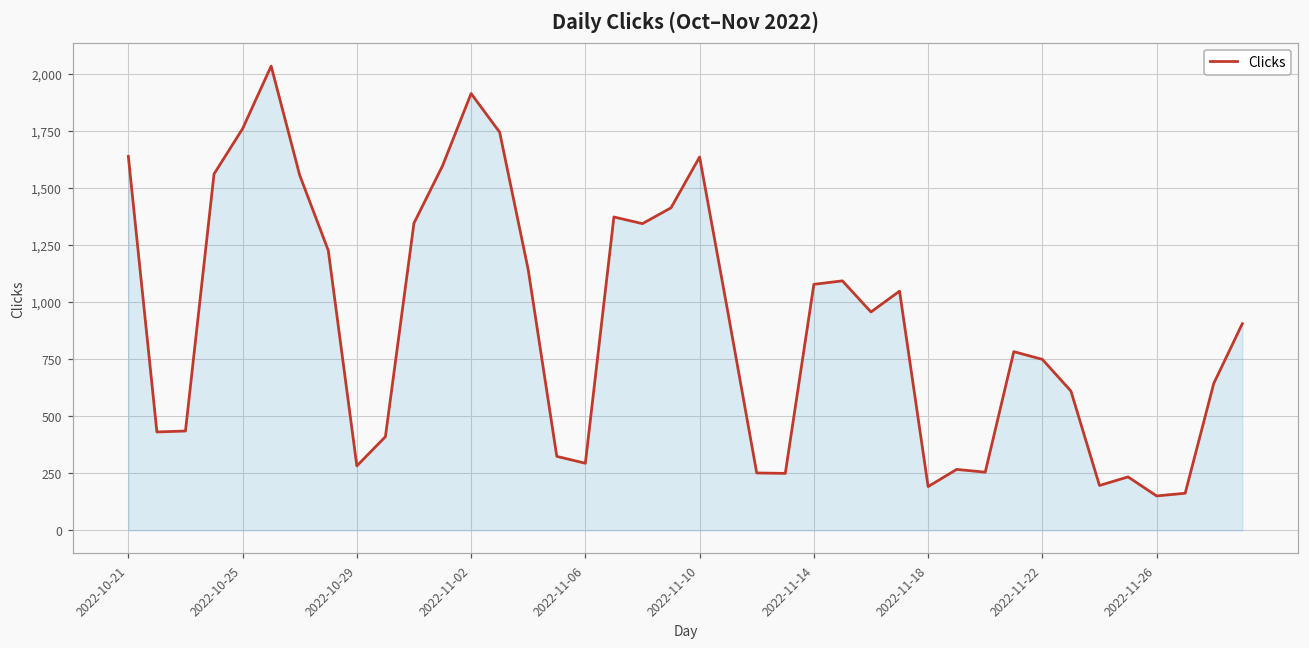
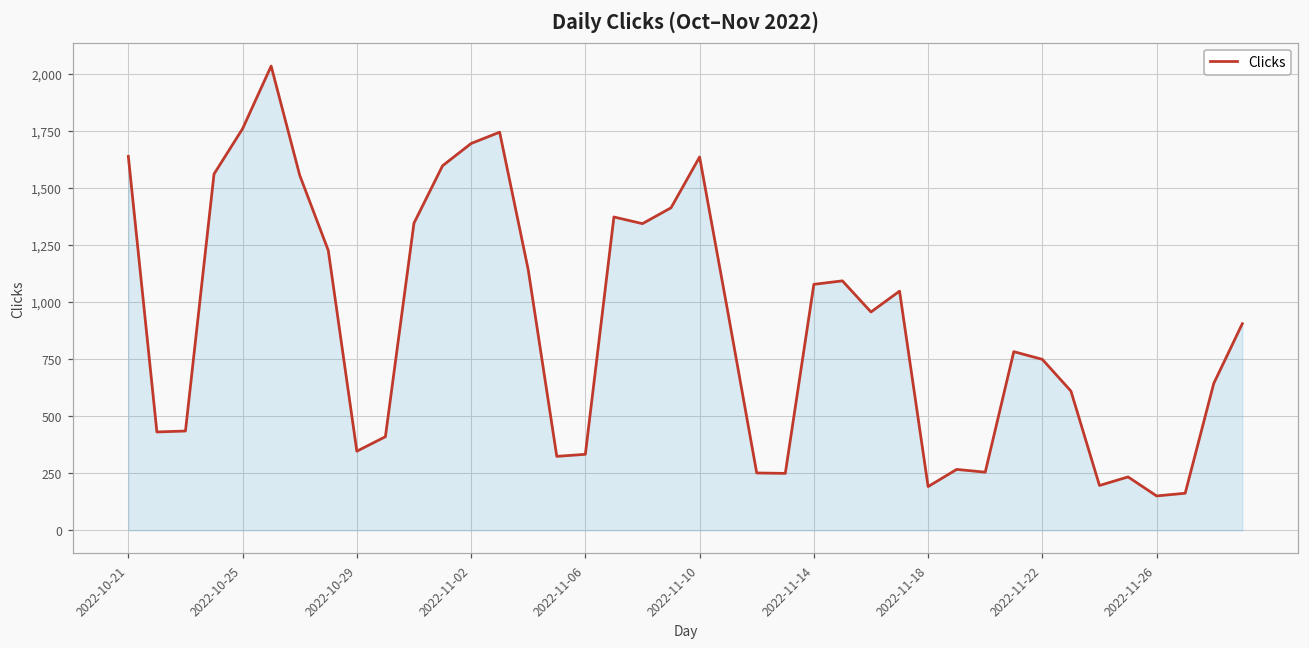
  {
    "2022-10-21": "1,640",
    "2022-10-25": "1,760",
-   "2022-10-29": "280",
-   "2022-11-02": "1,910",
-   "2022-11-06": "290",
+   "2022-10-29": "350",
+   "2022-11-02": "1,690",
+   "2022-11-06": "330",
    "2022-11-10": "1,640",
    "2022-11-14": "1,080",
    "2022-11-18": "190",
    "2022-11-22": "750",
    "2022-11-26": "150"
  }
